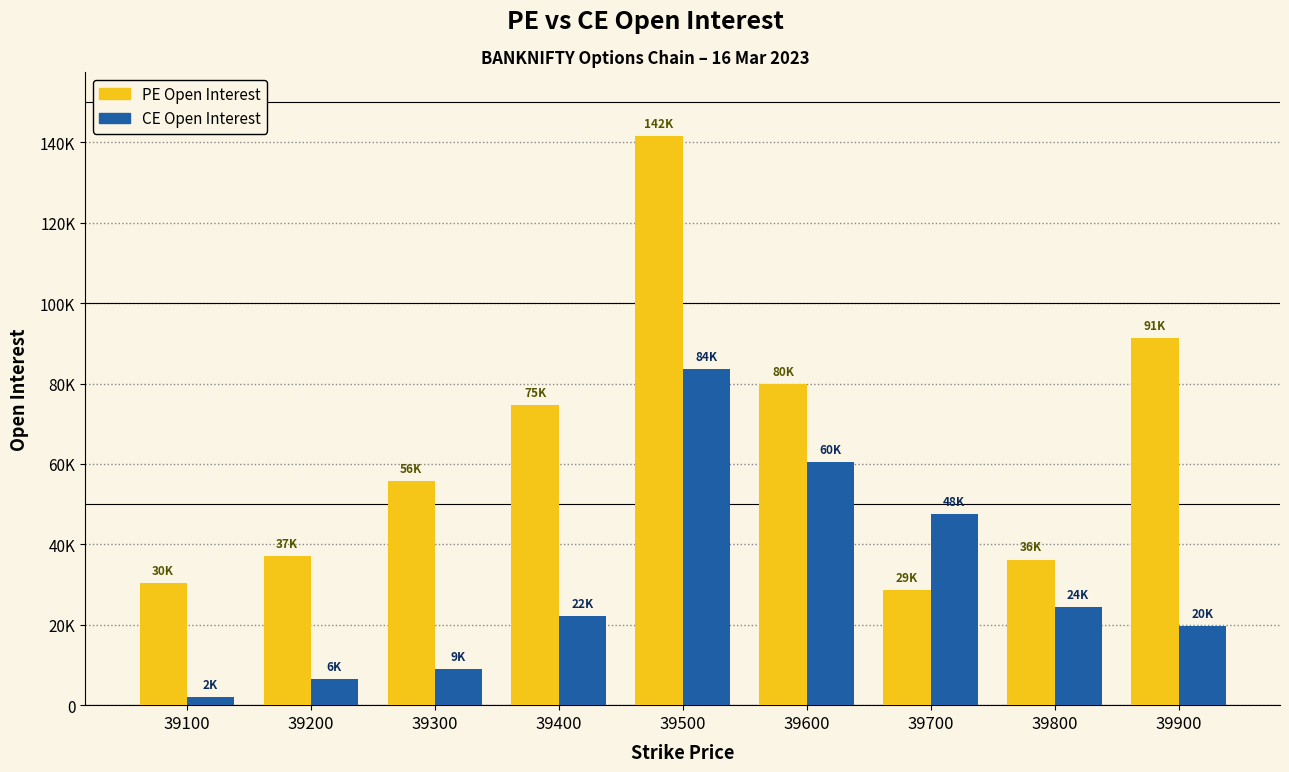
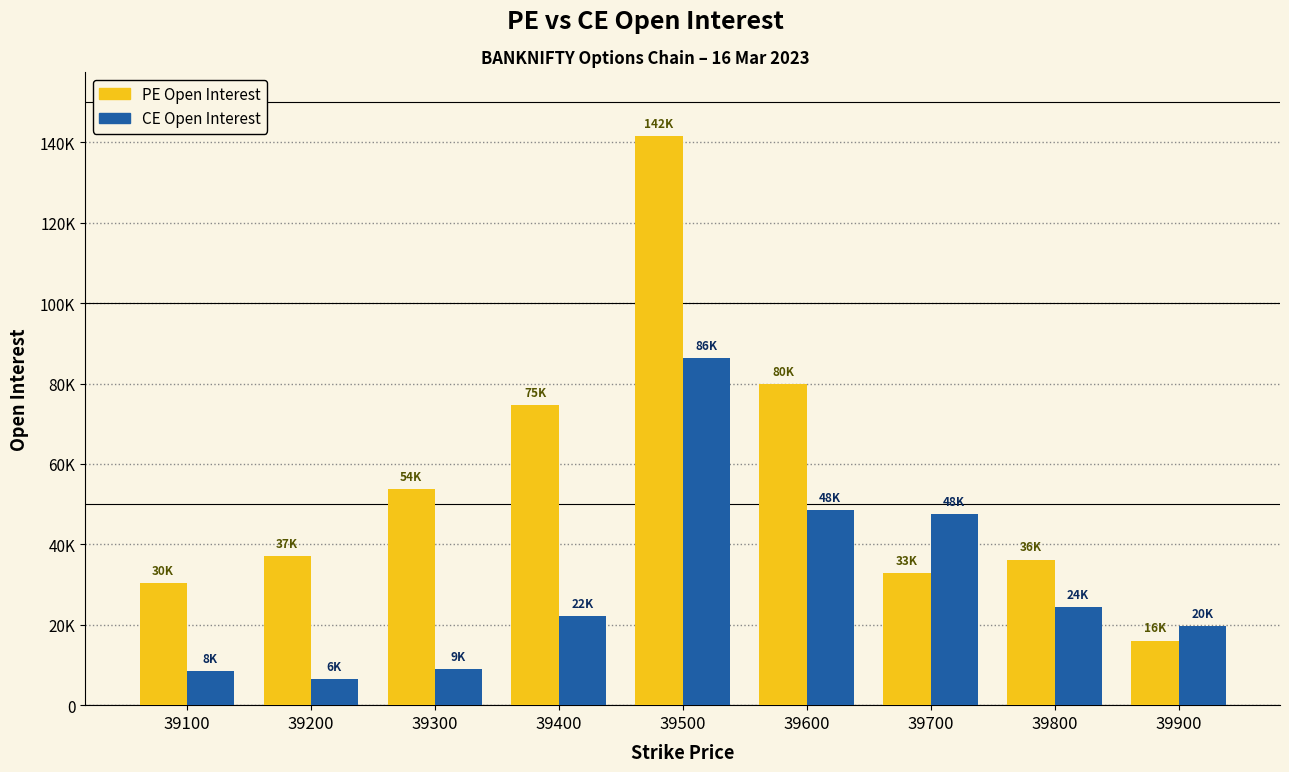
  {
    "PE Open Interest": {
      "39100": "30K",
      "39200": "37K",
-     "39300": "56K",
+     "39300": "54K",
      "39400": "75K",
      "39500": "142K",
      "39600": "80K",
-     "39700": "29K",
+     "39700": "33K",
      "39800": "36K",
-     "39900": "91K"
+     "39900": "16K"
    },
    "CE Open Interest": {
-     "39100": "2K",
+     "39100": "8K",
      "39200": "6K",
      "39300": "9K",
      "39400": "22K",
-     "39500": "84K",
-     "39600": "60K",
+     "39500": "86K",
+     "39600": "48K",
      "39700": "48K",
      "39800": "24K",
      "39900": "20K"
    }
  }
